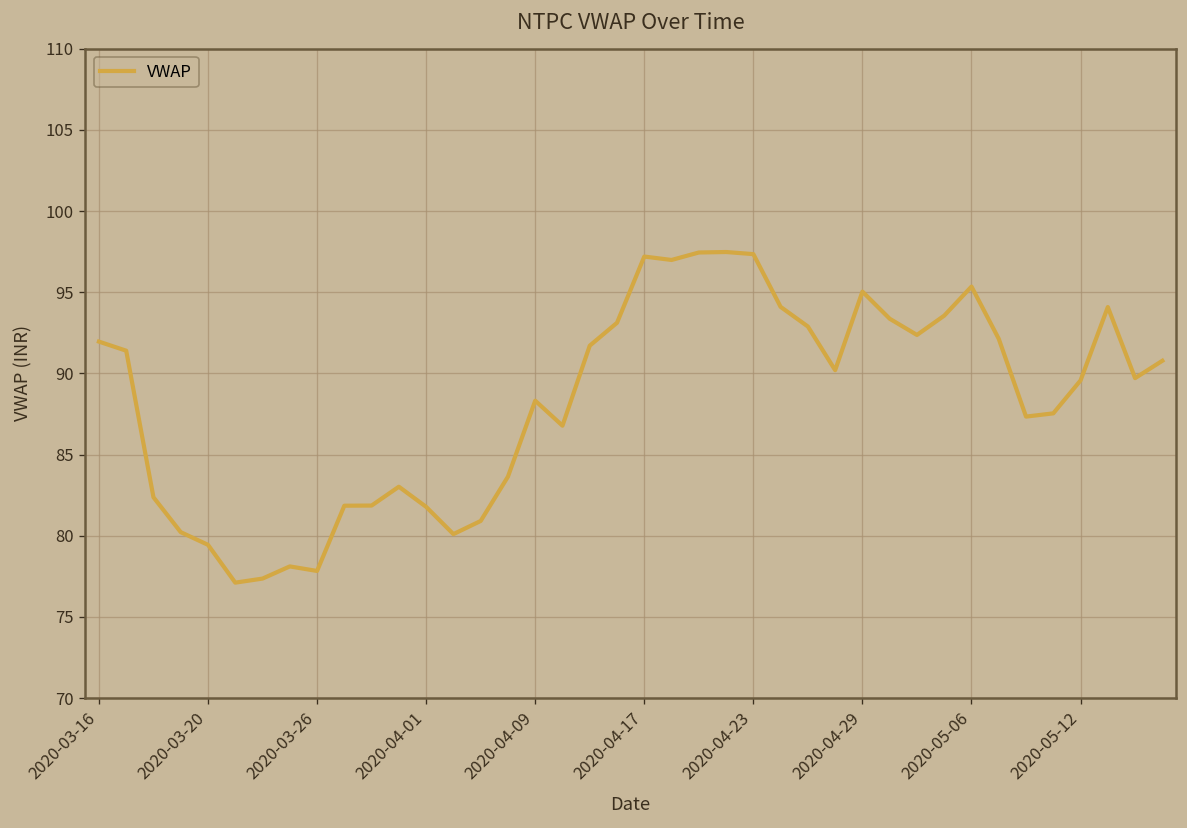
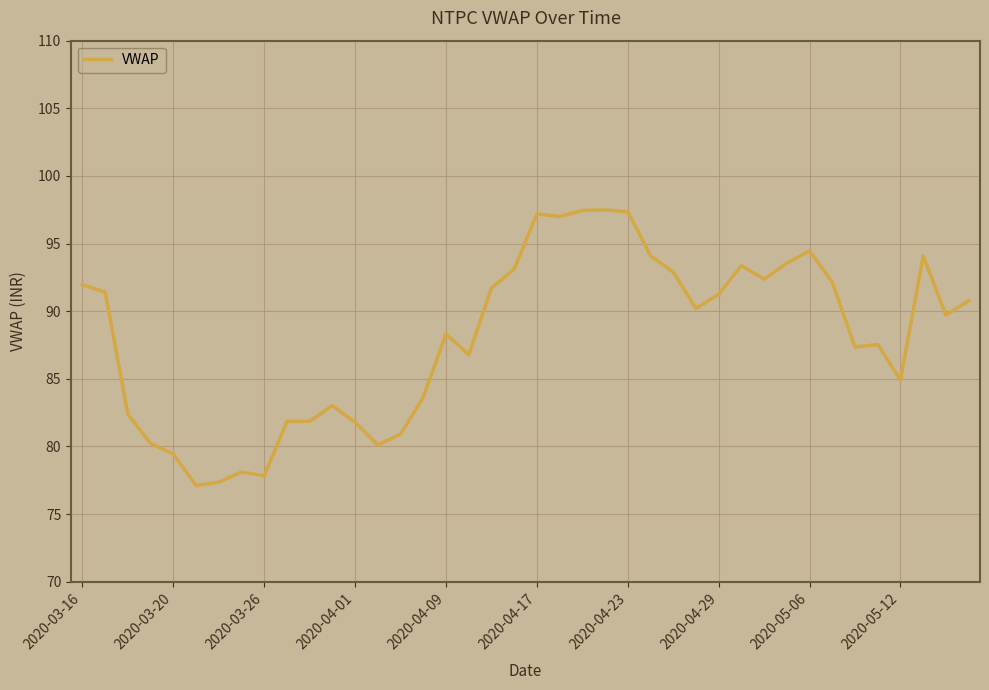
  {
    "2020-03-16": 92.0,
    "2020-03-20": 79.4,
    "2020-03-26": 77.8,
    "2020-04-01": 81.8,
    "2020-04-09": 88.3,
    "2020-04-17": 97.2,
    "2020-04-23": 97.4,
-   "2020-04-29": 95.0,
-   "2020-05-06": 95.4,
-   "2020-05-12": 89.6
+   "2020-04-29": 91.3,
+   "2020-05-06": 94.5,
+   "2020-05-12": 84.9
  }
